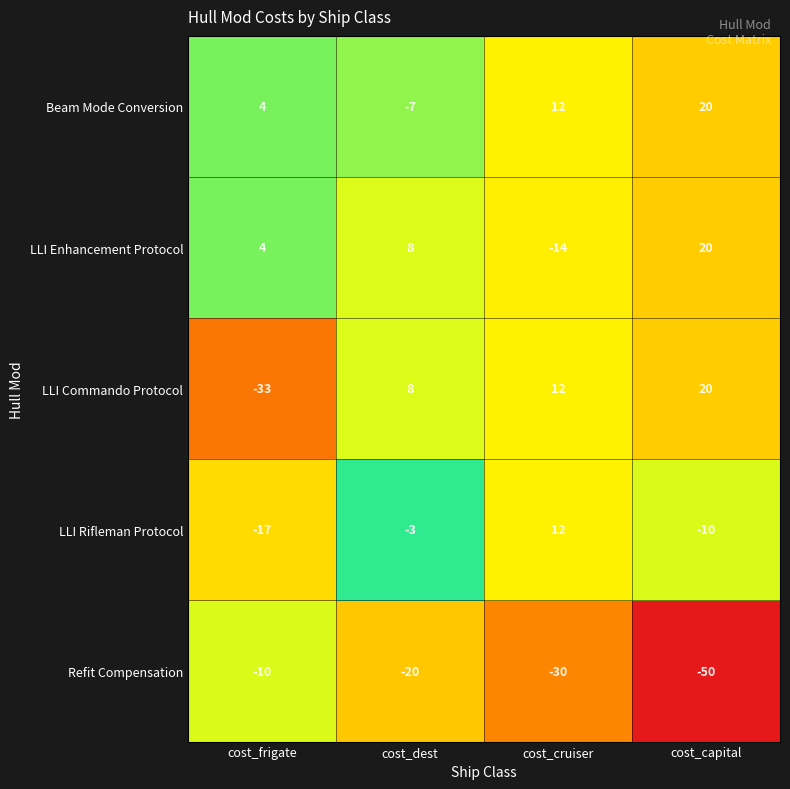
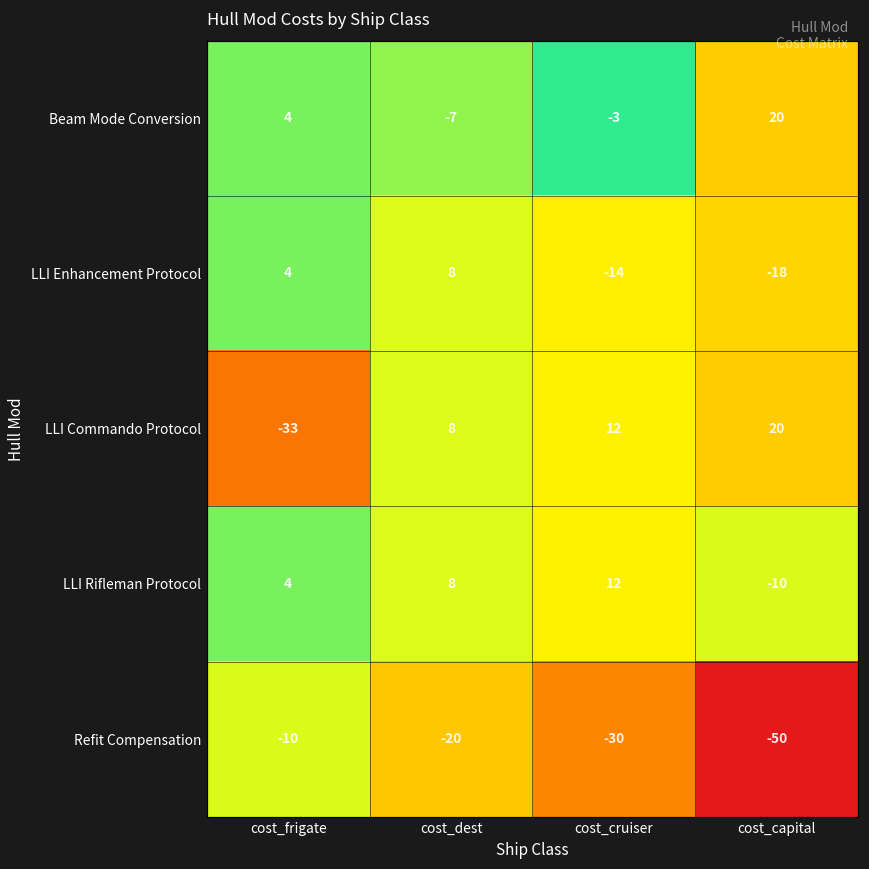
  {
    "Beam Mode Conversion": {
      "cost_frigate": 4,
      "cost_dest": -7,
-     "cost_cruiser": 12,
+     "cost_cruiser": -3,
      "cost_capital": 20
    },
    "LLI Enhancement Protocol": {
      "cost_frigate": 4,
      "cost_dest": 8,
      "cost_cruiser": -14,
-     "cost_capital": 20
+     "cost_capital": -18
    },
    "LLI Commando Protocol": {
      "cost_frigate": -33,
      "cost_dest": 8,
      "cost_cruiser": 12,
      "cost_capital": 20
    },
    "LLI Rifleman Protocol": {
-     "cost_frigate": -17,
-     "cost_dest": -3,
+     "cost_frigate": 4,
+     "cost_dest": 8,
      "cost_cruiser": 12,
      "cost_capital": -10
    },
    "Refit Compensation": {
      "cost_frigate": -10,
      "cost_dest": -20,
      "cost_cruiser": -30,
      "cost_capital": -50
    }
  }
